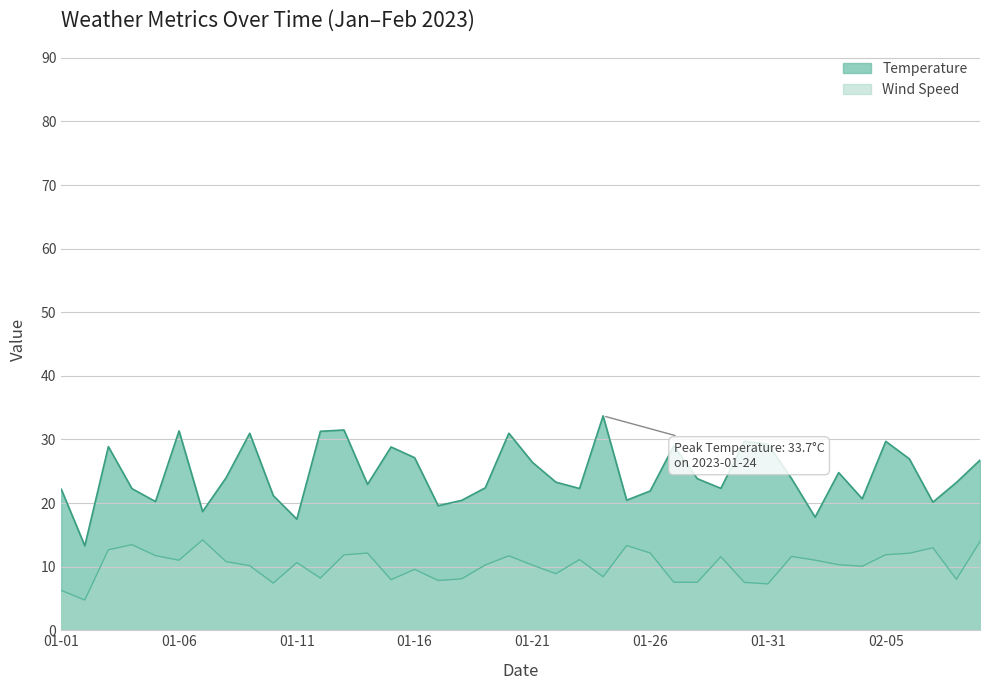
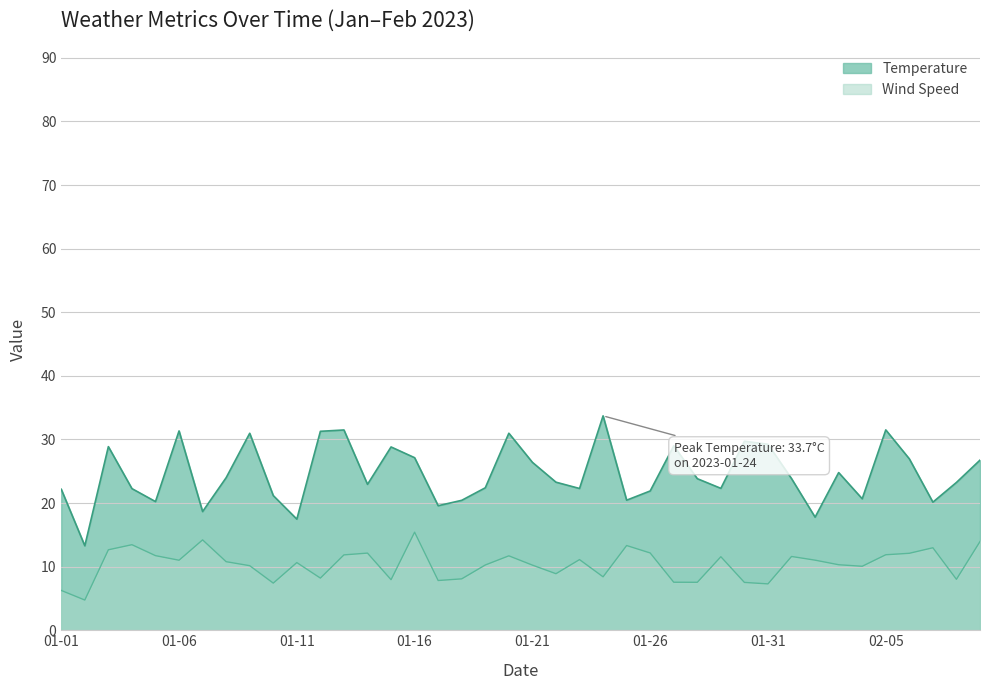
  {
    "Temperature": {
      "01-01": 22,
      "01-06": 31,
      "01-11": 17,
      "01-16": 27,
      "01-21": 26,
      "01-26": 22,
-     "02-05": 30
+     "02-05": 32
    },
    "Wind Speed": {
      "01-01": 6,
      "01-06": 11,
      "01-11": 11,
-     "01-16": 10,
+     "01-16": 15,
      "01-21": 10,
      "01-26": 12,
      "01-31": 7,
      "02-05": 12
    }
  }
